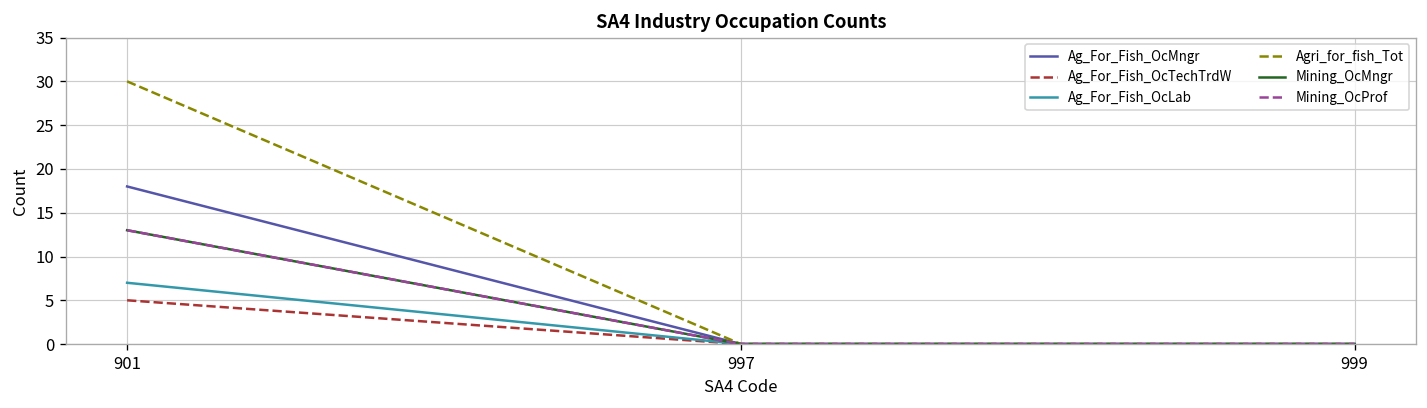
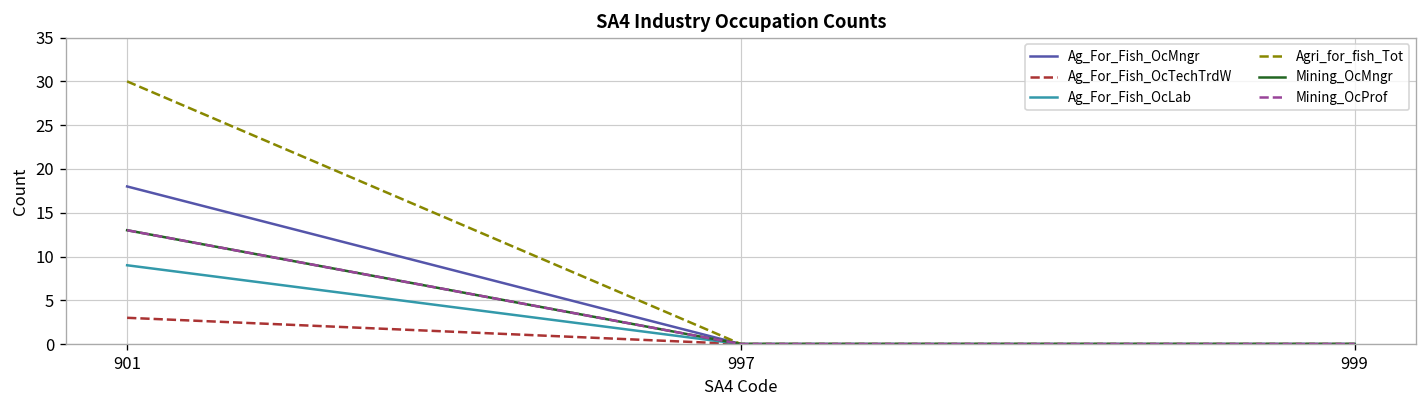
  {
    "Ag_For_Fish_OcMngr": {
      "901": 18
    },
    "Ag_For_Fish_OcTechTrdW": {
-     "901": 5
+     "901": 3
    },
    "Ag_For_Fish_OcLab": {
-     "901": 7
+     "901": 9
    },
    "Agri_for_fish_Tot": {
      "901": 30
    },
    "Mining_OcProf": {
      "901": 13
    }
  }
